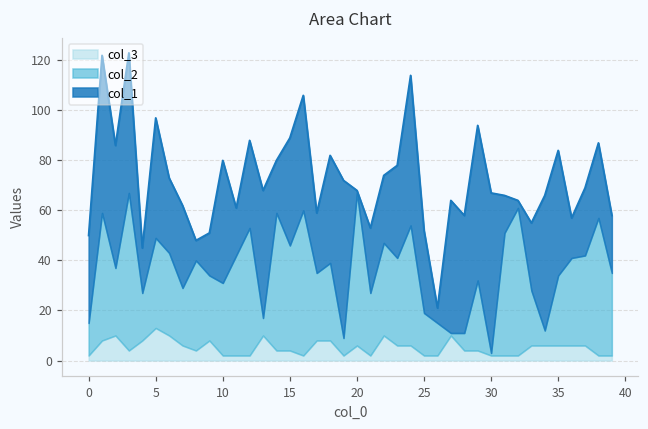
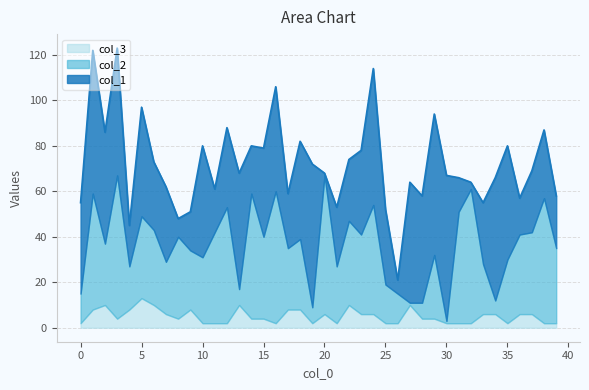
  {
    "col_3": {
      "0": 2,
      "5": 13,
      "10": 2,
      "15": 4,
      "20": 6,
      "25": 2,
-     "35": 6
+     "35": 2
    },
    "col_2": {
      "0": 13,
      "5": 36,
      "10": 29,
-     "15": 42,
+     "15": 36,
      "25": 17,
      "35": 28
    },
    "col_1": {
-     "0": 35,
+     "0": 40,
      "5": 48,
      "10": 49,
-     "15": 43,
+     "15": 39,
      "25": 33,
      "30": 64,
      "35": 50
    }
  }
